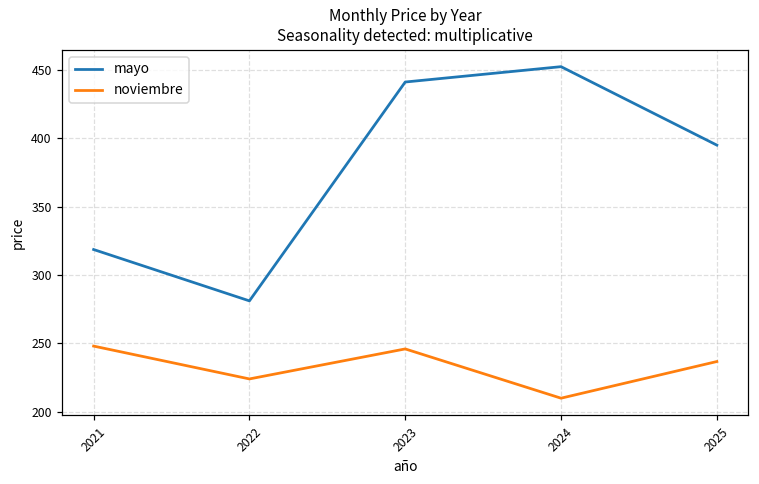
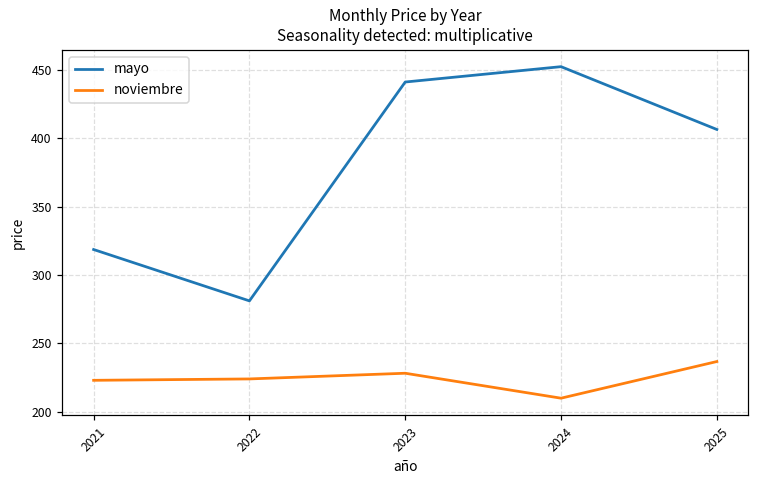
  {
    "mayo": {
      "2021": 319,
      "2022": 281,
      "2023": 441,
      "2024": 453,
-     "2025": 395
+     "2025": 407
    },
    "noviembre": {
-     "2021": 248,
+     "2021": 223,
      "2022": 224,
-     "2023": 246,
+     "2023": 228,
      "2024": 210,
      "2025": 237
    }
  }
